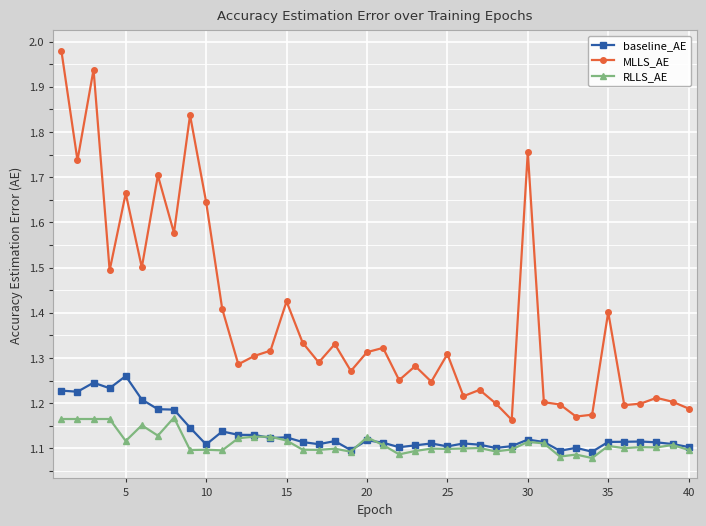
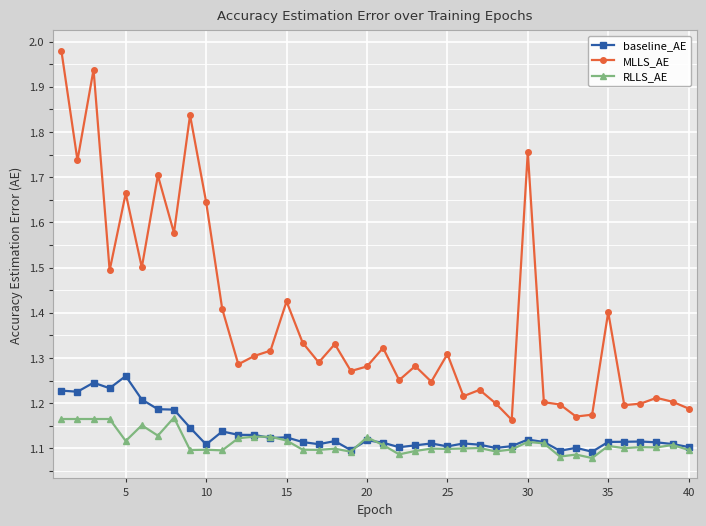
  {
    "baseline_AE": {
      "5": 1.26,
      "10": 1.11,
      "15": 1.12,
      "20": 1.12,
      "35": 1.11,
      "40": 1.10
    },
    "MLLS_AE": {
      "5": 1.66,
      "10": 1.65,
      "15": 1.43,
-     "20": 1.31,
+     "20": 1.28,
      "25": 1.31,
      "30": 1.76,
      "35": 1.40,
      "40": 1.19
    },
    "RLLS_AE": {
      "5": 1.12,
      "10": 1.10,
      "15": 1.12,
      "20": 1.12,
      "35": 1.11,
      "40": 1.10
    }
  }
